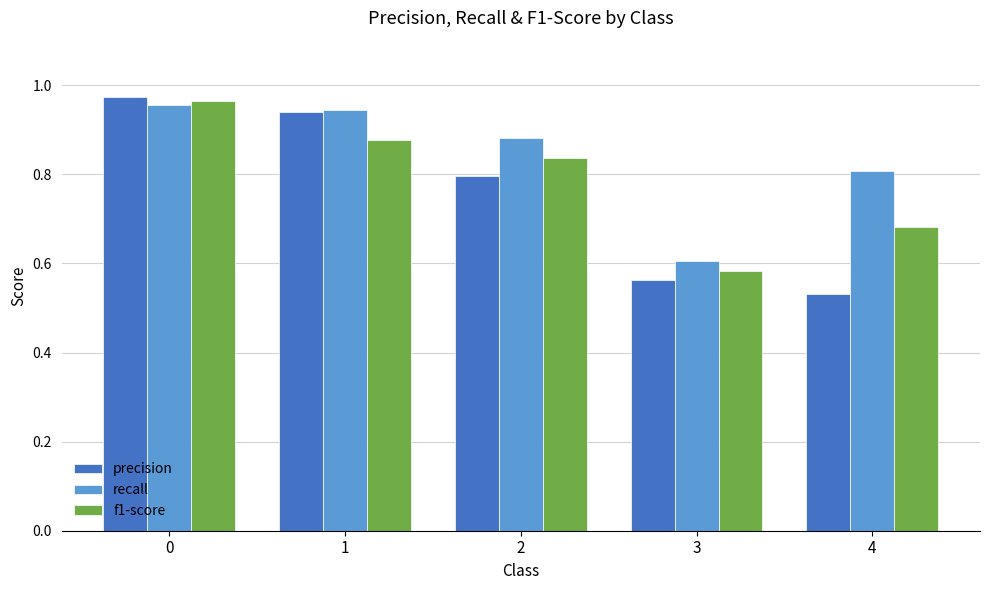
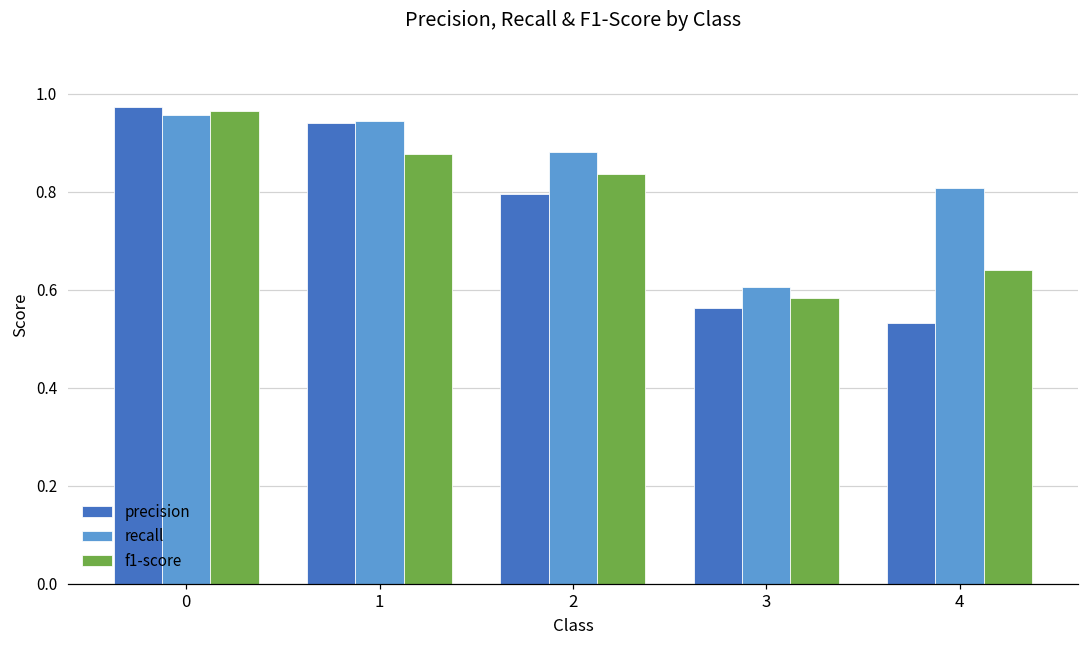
  {
    "f1-score": {
      "0": 0.96,
      "1": 0.88,
      "2": 0.84,
      "3": 0.58,
-     "4": 0.68
+     "4": 0.64
    }
  }
